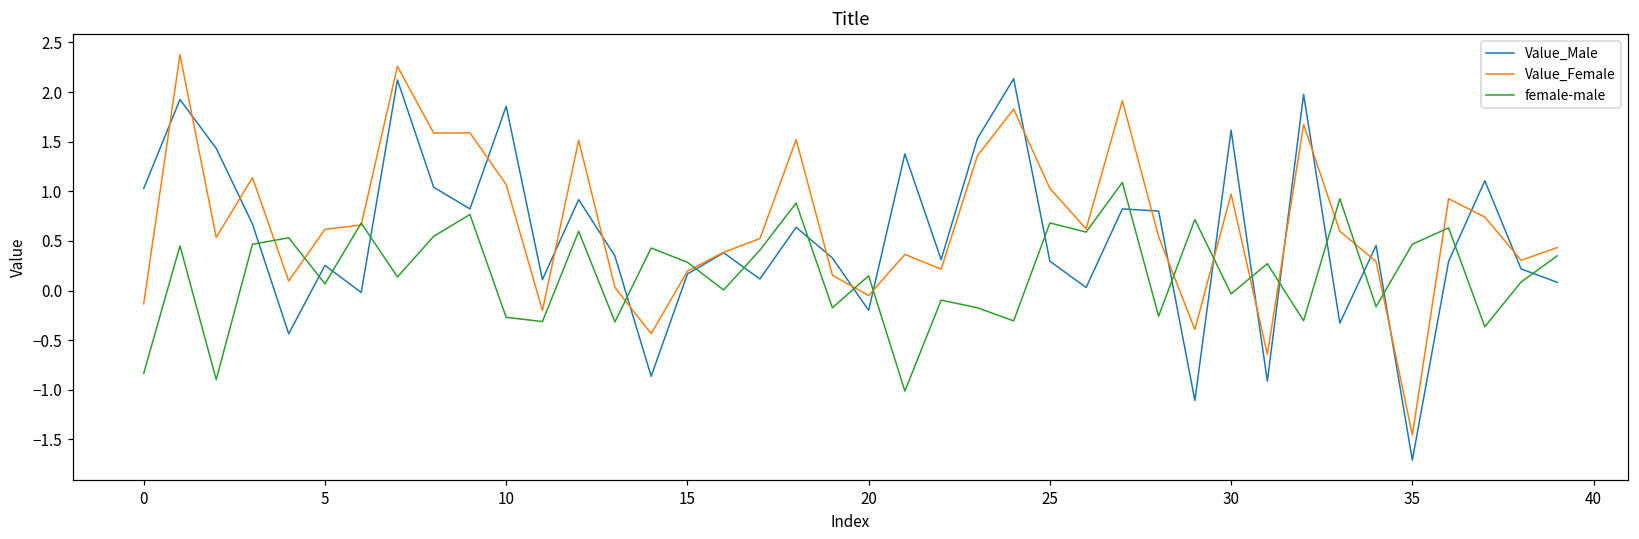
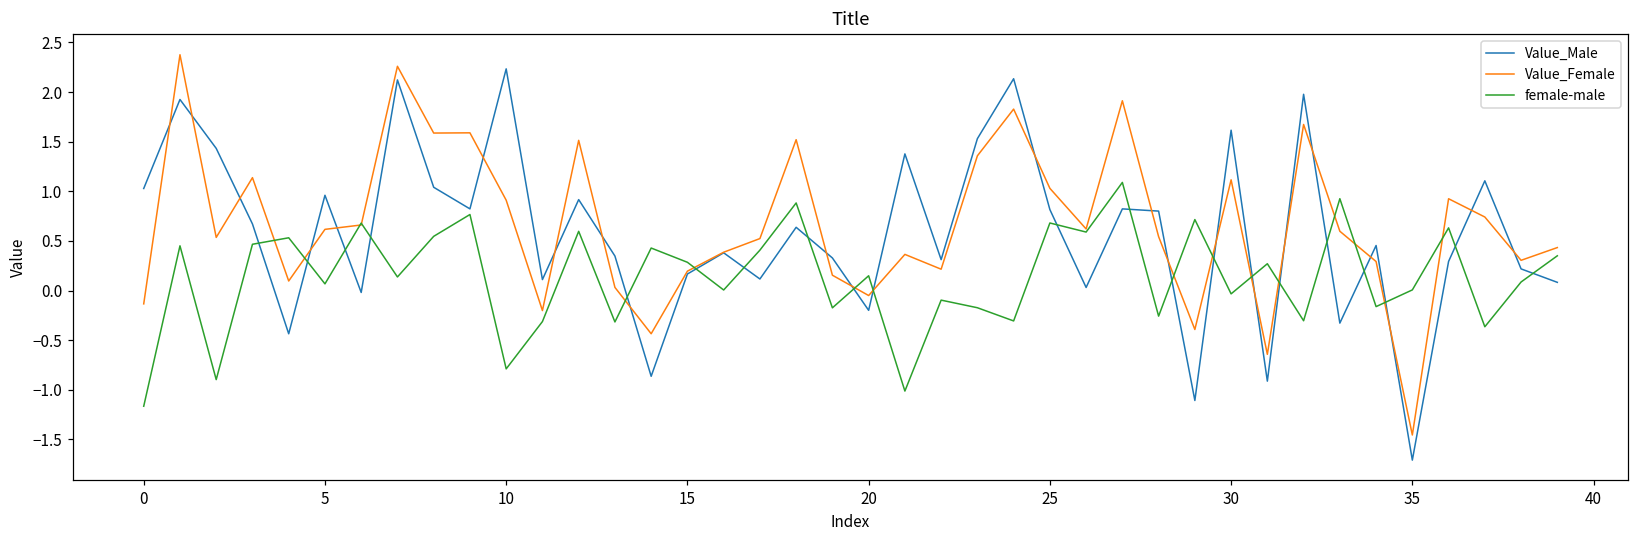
  {
    "Value_Male": {
      "0": 1.0,
-     "5": 0.3,
-     "10": 1.9,
+     "5": 1.0,
+     "10": 2.2,
      "15": 0.2,
      "20": -0.2,
-     "25": 0.3,
+     "25": 0.8,
      "30": 1.6,
      "35": -1.7
    },
    "Value_Female": {
      "0": -0.1,
      "5": 0.6,
-     "10": 1.1,
+     "10": 0.9,
      "15": 0.2,
      "20": 0.0,
      "25": 1.0,
-     "30": 1.0,
+     "30": 1.1,
      "35": -1.5
    },
    "female-male": {
-     "0": -0.8,
+     "0": -1.2,
      "5": 0.1,
-     "10": -0.3,
+     "10": -0.8,
      "15": 0.3,
      "20": 0.1,
      "25": 0.7,
      "30": 0.0,
-     "35": 0.5
+     "35": 0.0
    }
  }
